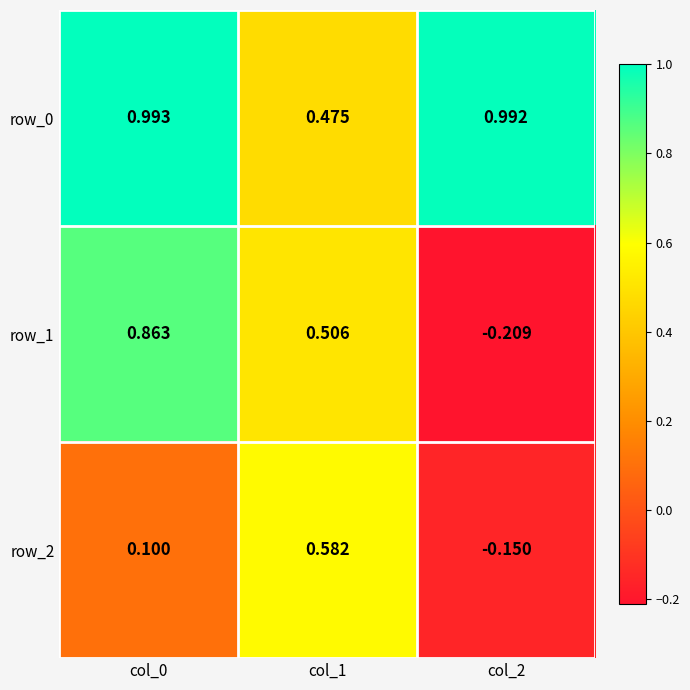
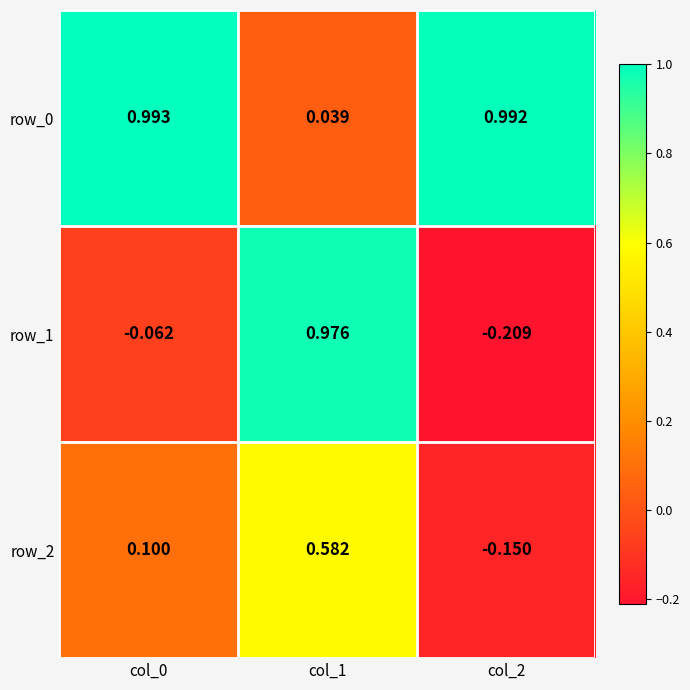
  {
    "row_0": {
      "col_0": 0.993,
-     "col_1": 0.475,
+     "col_1": 0.039,
      "col_2": 0.992
    },
    "row_1": {
-     "col_0": 0.863,
-     "col_1": 0.506,
+     "col_0": -0.062,
+     "col_1": 0.976,
      "col_2": -0.209
    },
    "row_2": {
      "col_0": 0.100,
      "col_1": 0.582,
      "col_2": -0.150
    }
  }
